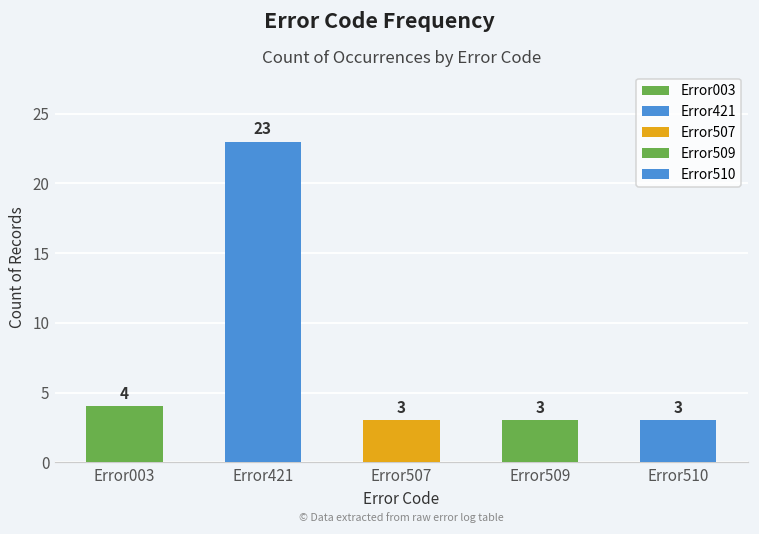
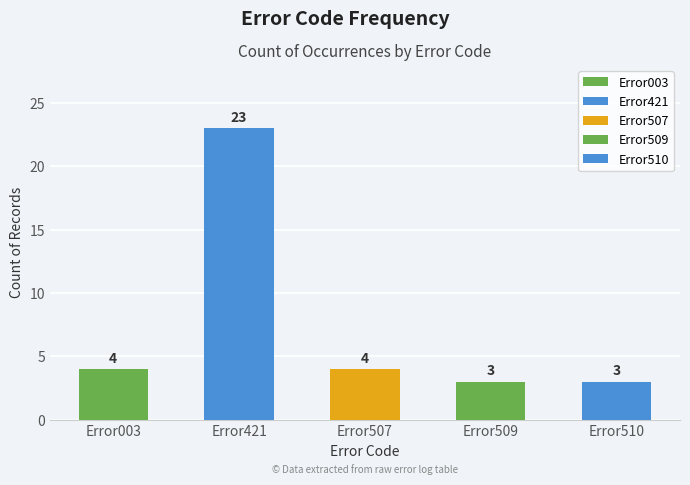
  {
    "Error003": 4,
    "Error421": 23,
-   "Error507": 3,
+   "Error507": 4,
    "Error509": 3,
    "Error510": 3
  }
